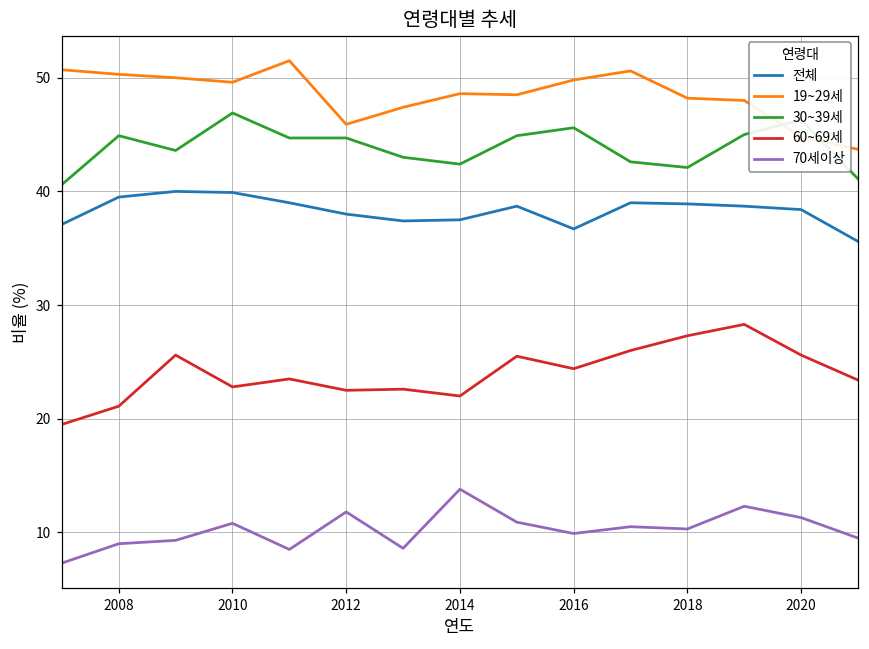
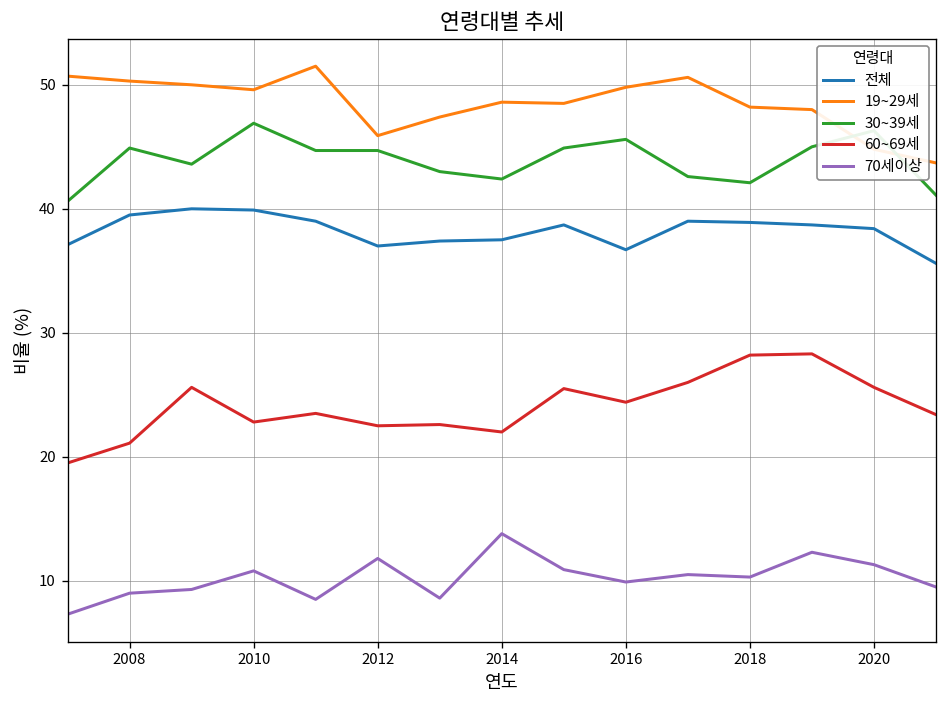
  {
    "전체": {
      "2008": 39.5,
      "2010": 40,
-     "2012": 38,
+     "2012": 37,
      "2014": 37.5,
      "2016": 36.7,
      "2018": 39,
      "2020": 38.4
    },
    "19~29세": {
      "2008": 50.3,
      "2010": 49.6,
      "2012": 45.9,
      "2014": 48.6,
      "2016": 49.8,
      "2018": 48.2
    },
    "30~39세": {
      "2008": 44.9,
      "2010": 46.9,
      "2012": 44.7,
      "2014": 42.4,
      "2016": 45.6,
      "2018": 42.1
    },
    "60~69세": {
      "2008": 21.1,
      "2010": 22.8,
      "2012": 22.5,
      "2014": 22.0,
      "2016": 24.4,
-     "2018": 27.3,
+     "2018": 28.2,
      "2020": 25.6
    },
    "70세이상": {
      "2008": 9.0,
      "2010": 10.8,
      "2012": 11.8,
      "2014": 13.8,
      "2016": 9.9,
      "2018": 10.3,
      "2020": 11.3
    }
  }
